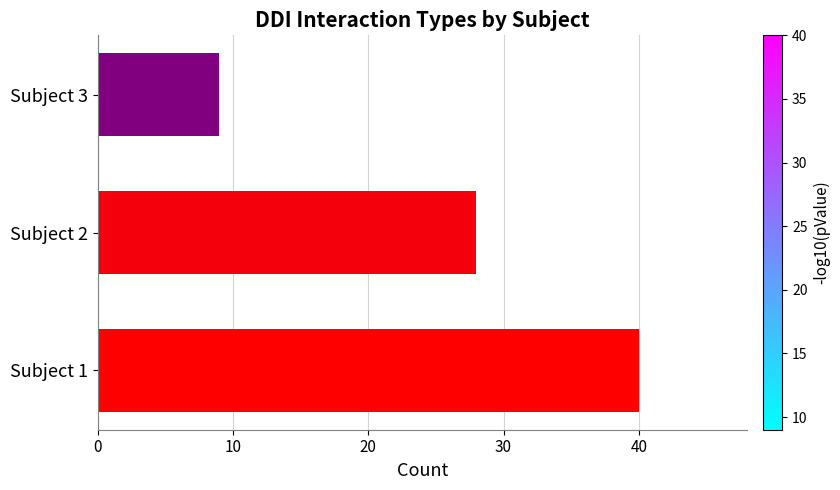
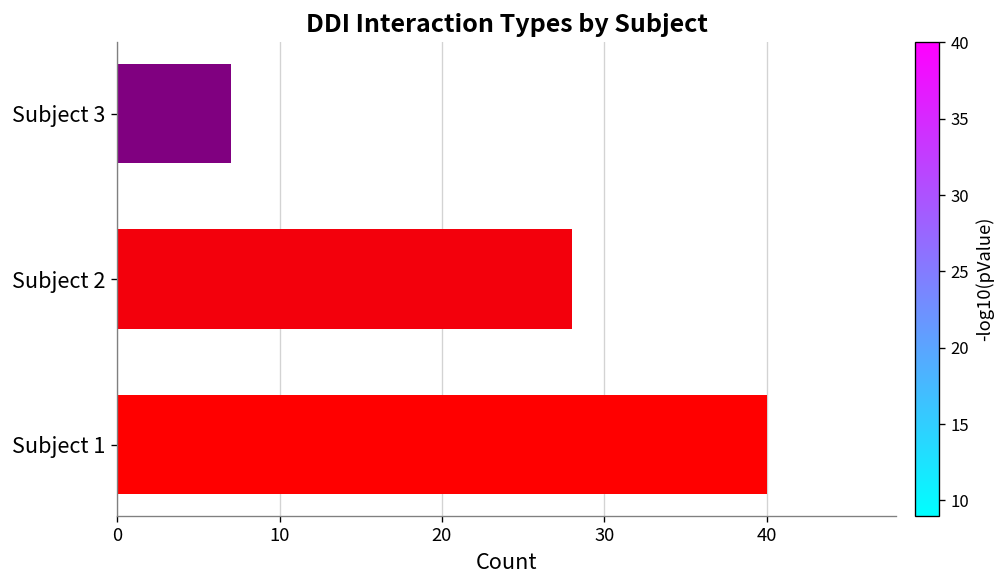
  {
-   "Subject 3": 9,
+   "Subject 3": 7,
    "Subject 2": 28,
    "Subject 1": 40
  }
